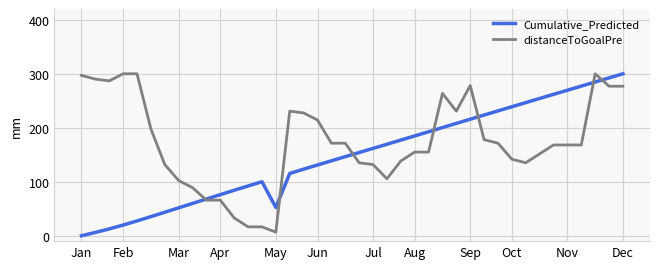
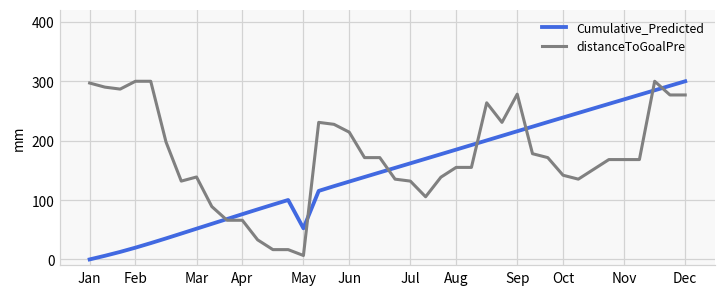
  {
    "Cumulative_Predicted": {
      "Jan": 0,
      "Feb": 20,
      "Mar": 50,
      "Apr": 80,
      "May": 50,
      "Jun": 130,
      "Jul": 160,
      "Aug": 180,
      "Sep": 220,
      "Oct": 240,
      "Nov": 270,
      "Dec": 300
    },
    "distanceToGoalPre": {
      "Jan": 300,
      "Feb": 300,
-     "Mar": 100,
+     "Mar": 140,
      "Apr": 70,
      "May": 10,
      "Jun": 210,
      "Jul": 130,
      "Aug": 150,
      "Sep": 280,
      "Oct": 140,
      "Nov": 170,
      "Dec": 280
    }
  }
